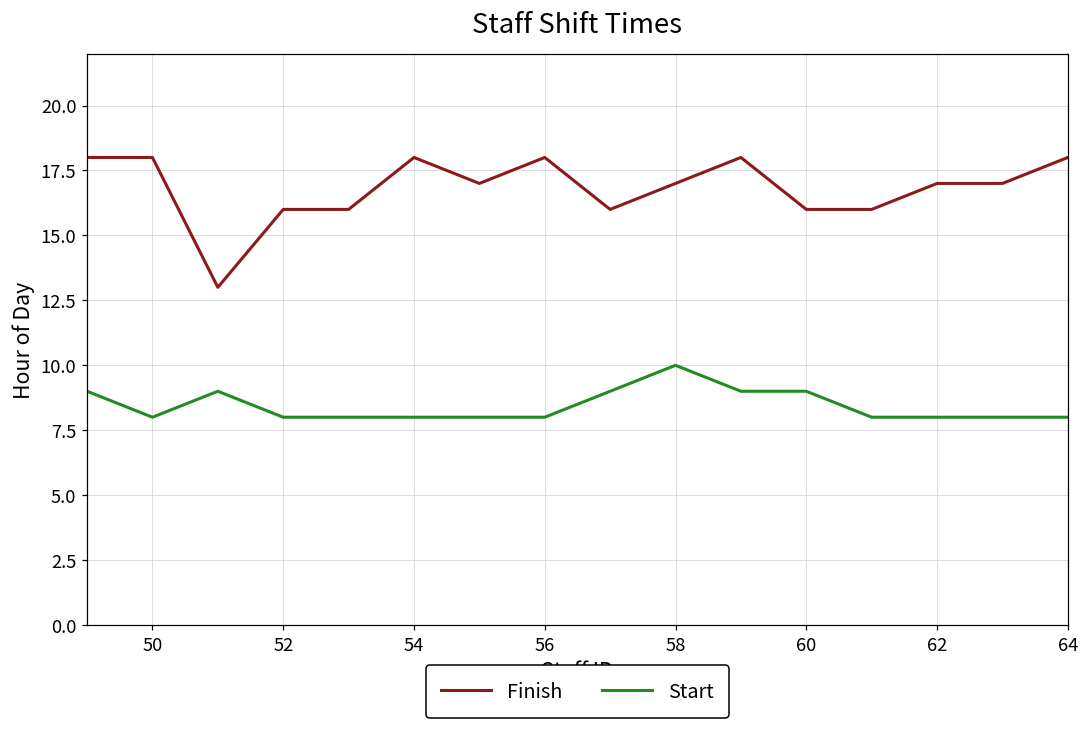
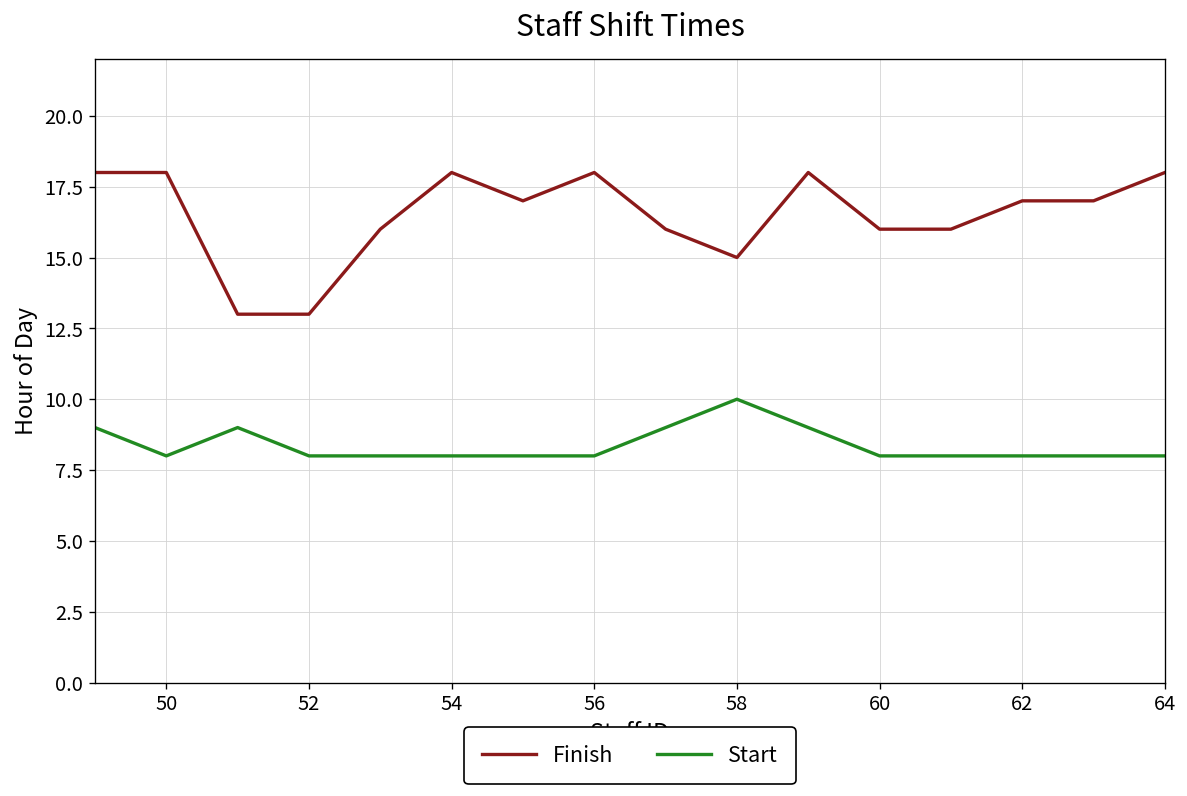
  {
    "Finish": {
      "50": 18,
-     "52": 16,
+     "52": 13,
      "54": 18,
      "56": 18,
-     "58": 17,
+     "58": 15,
      "60": 16,
      "62": 17,
      "64": 18
    },
    "Start": {
      "50": 8,
      "52": 8,
      "54": 8,
      "56": 8,
      "58": 10,
-     "60": 9,
+     "60": 8,
      "62": 8,
      "64": 8
    }
  }
